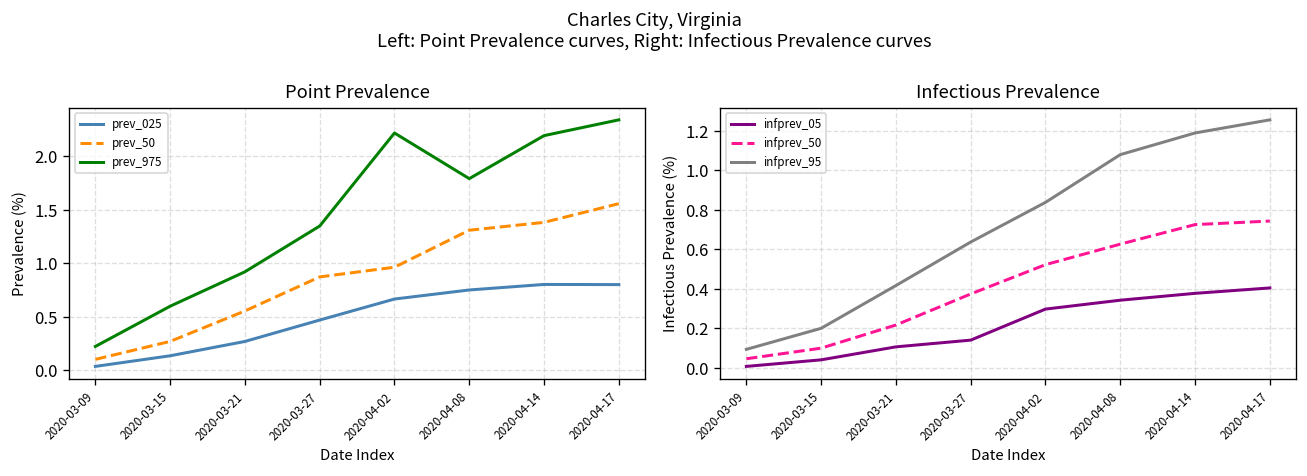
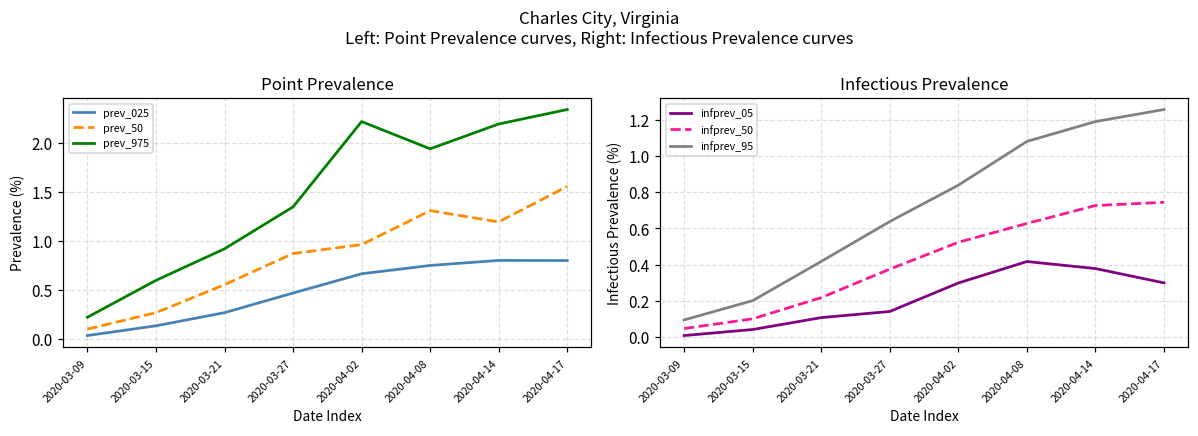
  {
    "Point Prevalence": {
      "prev_025": {
        "2020-03-09": 0.0,
        "2020-03-15": 0.1,
        "2020-03-21": 0.3,
        "2020-03-27": 0.5,
        "2020-04-02": 0.7,
        "2020-04-08": 0.7,
        "2020-04-14": 0.8,
        "2020-04-17": 0.8
      },
      "prev_50": {
        "2020-03-09": 0.1,
        "2020-03-15": 0.3,
        "2020-03-21": 0.6,
        "2020-03-27": 0.9,
        "2020-04-02": 1.0,
        "2020-04-08": 1.3,
-       "2020-04-14": 1.4,
+       "2020-04-14": 1.2,
        "2020-04-17": 1.6
      },
      "prev_975": {
        "2020-03-09": 0.2,
        "2020-03-15": 0.6,
        "2020-03-21": 0.9,
        "2020-03-27": 1.3,
        "2020-04-02": 2.2,
-       "2020-04-08": 1.8,
+       "2020-04-08": 1.9,
        "2020-04-14": 2.2,
        "2020-04-17": 2.3
      }
    },
    "Infectious Prevalence": {
      "infprev_05": {
        "2020-03-09": 0.01,
        "2020-03-15": 0.04,
        "2020-03-21": 0.11,
        "2020-03-27": 0.14,
        "2020-04-02": 0.30,
-       "2020-04-08": 0.34,
+       "2020-04-08": 0.42,
        "2020-04-14": 0.38,
-       "2020-04-17": 0.41
+       "2020-04-17": 0.30
      },
      "infprev_50": {
        "2020-03-09": 0.05,
        "2020-03-15": 0.10,
        "2020-03-21": 0.22,
        "2020-03-27": 0.37,
        "2020-04-02": 0.52,
        "2020-04-08": 0.63,
        "2020-04-14": 0.73,
        "2020-04-17": 0.74
      },
      "infprev_95": {
        "2020-03-09": 0.09,
        "2020-03-15": 0.20,
        "2020-03-21": 0.42,
        "2020-03-27": 0.64,
        "2020-04-02": 0.84,
        "2020-04-08": 1.08,
        "2020-04-14": 1.19,
        "2020-04-17": 1.26
      }
    }
  }
